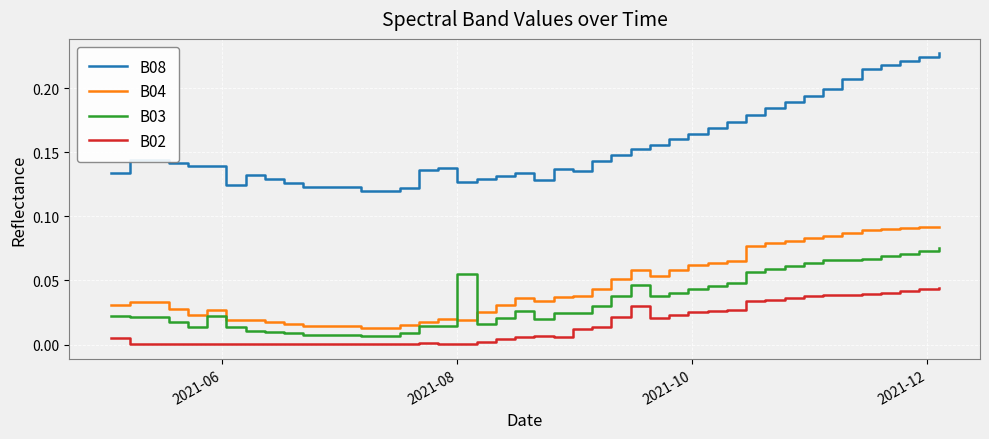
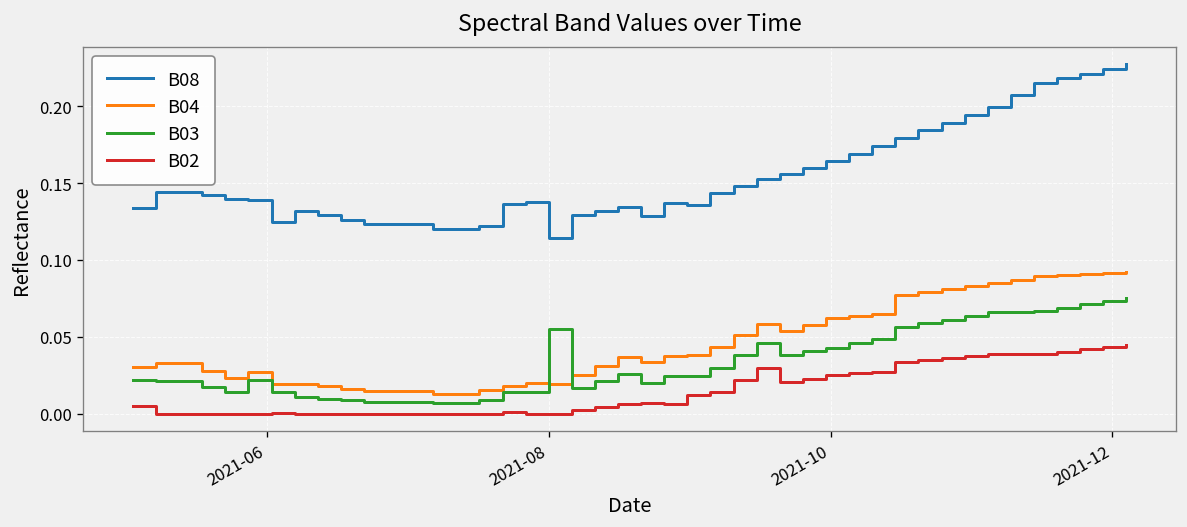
  {
    "B08": {
-     "2021-08": 0.127
+     "2021-08": 0.114
    },
    "B04": {
      "2021-08": 0.020
    },
    "B03": {
      "2021-08": 0.055
    },
    "B02": {
      "2021-08": 0.000
    }
  }
